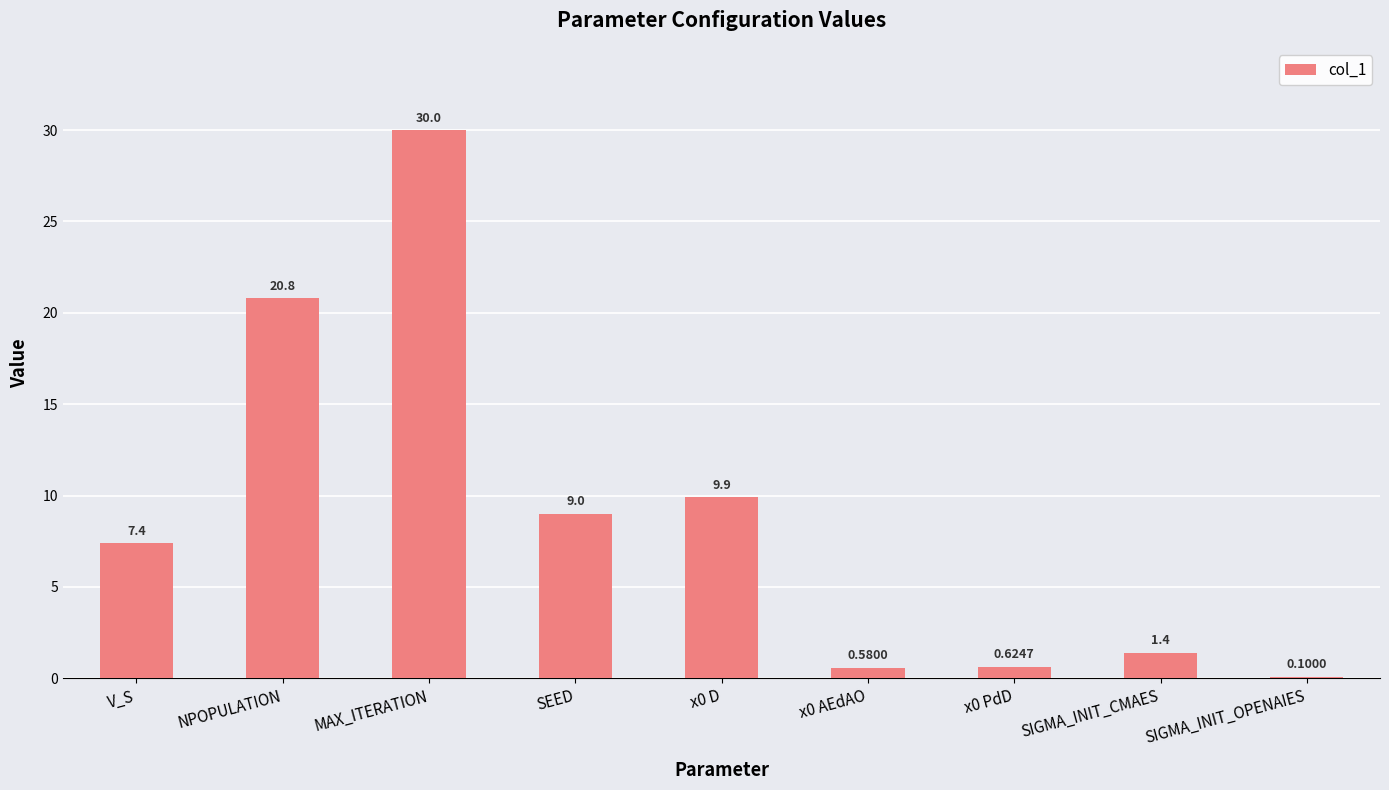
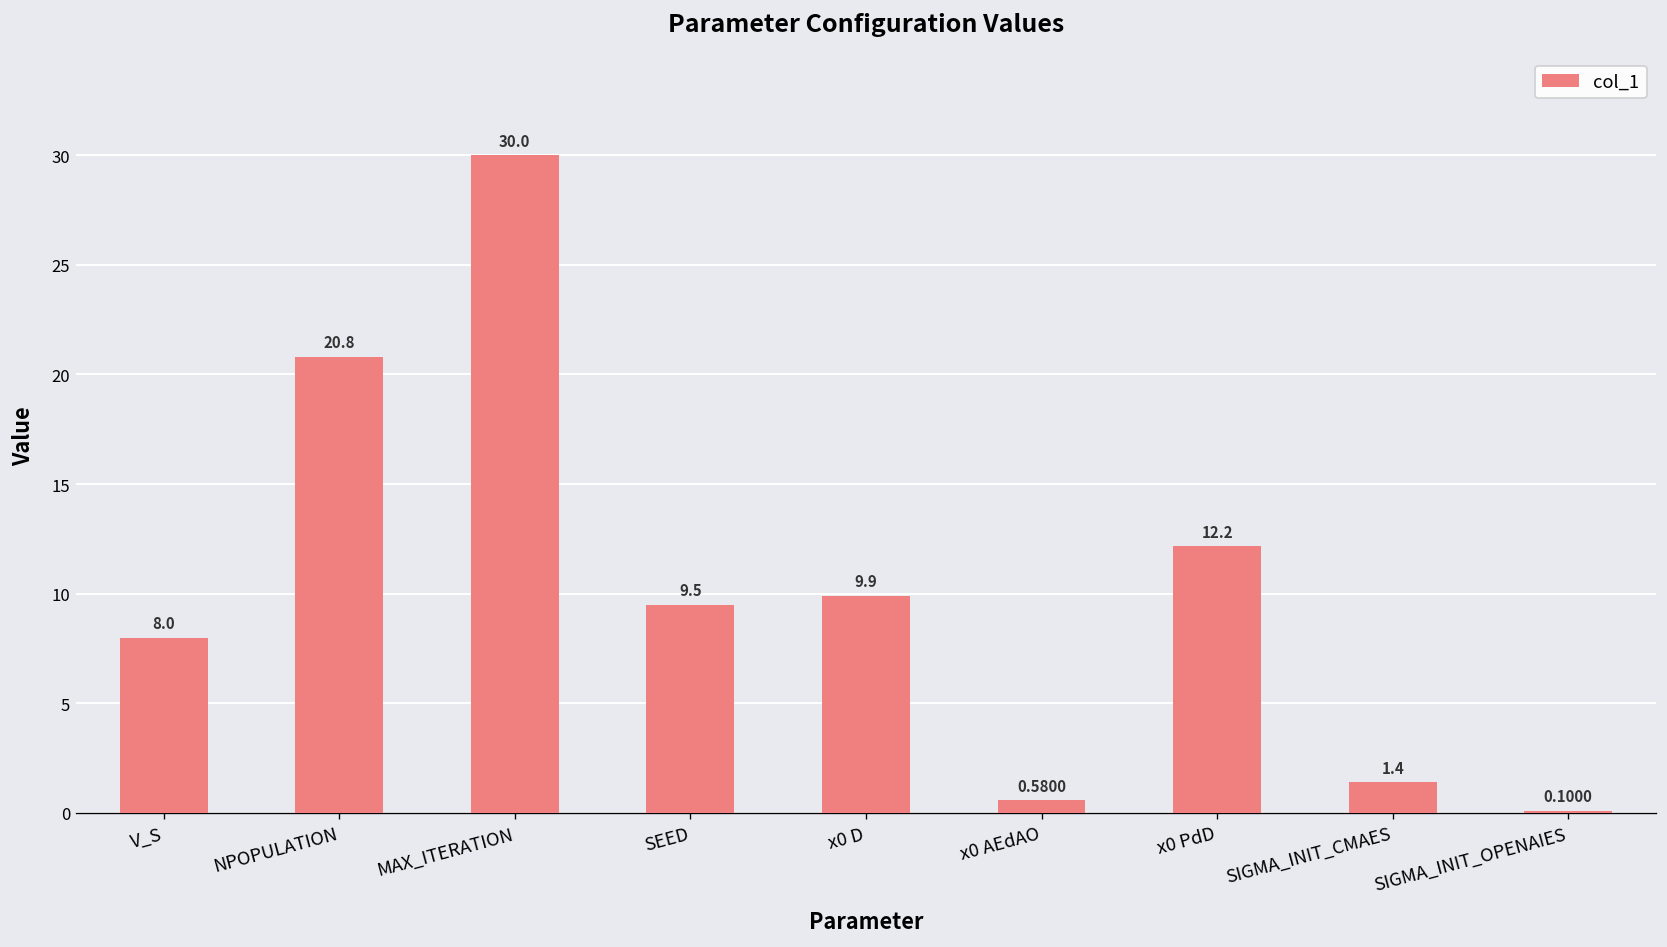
  {
-   "V_S": 7.4,
+   "V_S": 8.0,
    "NPOPULATION": 20.8,
    "MAX_ITERATION": 30.0,
-   "SEED": 9.0,
+   "SEED": 9.5,
    "x0 D": 9.9,
    "x0 AEdAO": 0.5800,
-   "x0 PdD": 0.6247,
+   "x0 PdD": 12.2,
    "SIGMA_INIT_CMAES": 1.4,
    "SIGMA_INIT_OPENAIES": 0.1000
  }
